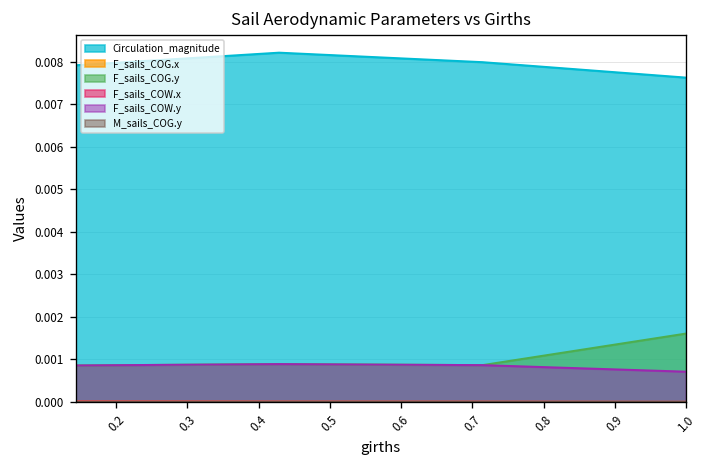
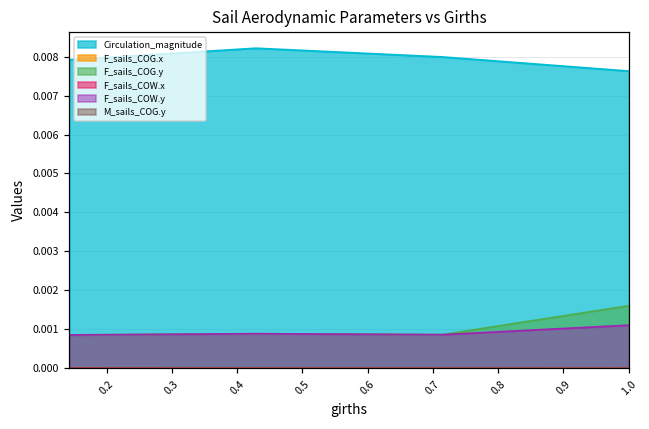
  {
    "Circulation_magnitude": {
      "1.0": 0.0076
    },
    "M_sails_COG.y": {
      "1.0": 0.0000
    },
    "F_sails_COG.y": {
      "1.0": 0.0016
    },
    "F_sails_COW.y": {
-     "1.0": 0.0007
+     "1.0": 0.0011
    }
  }
